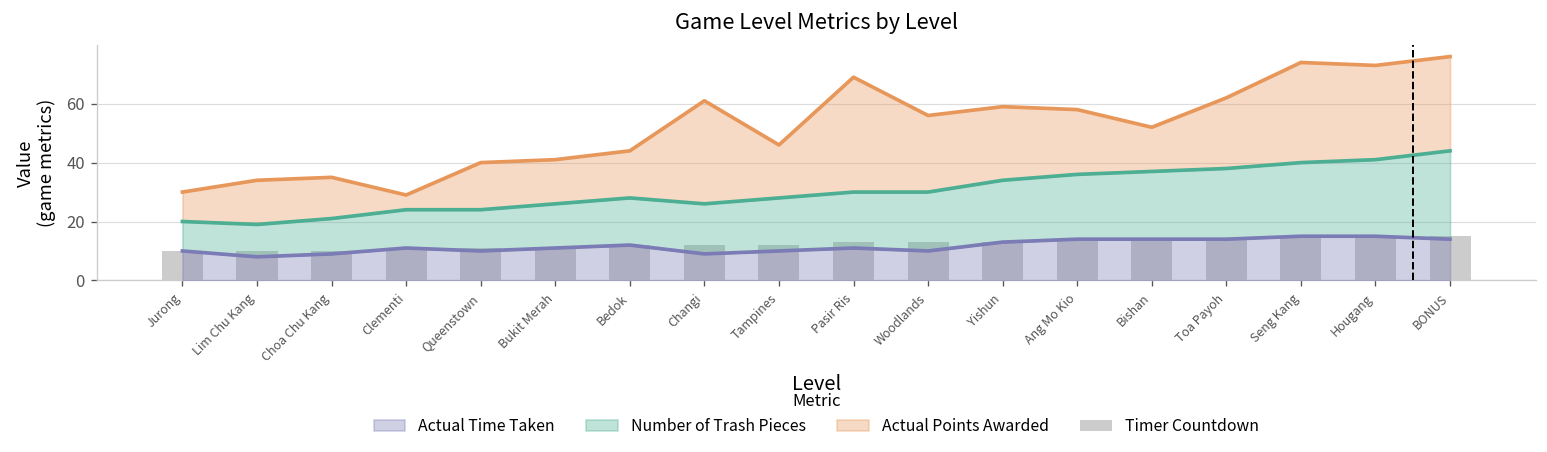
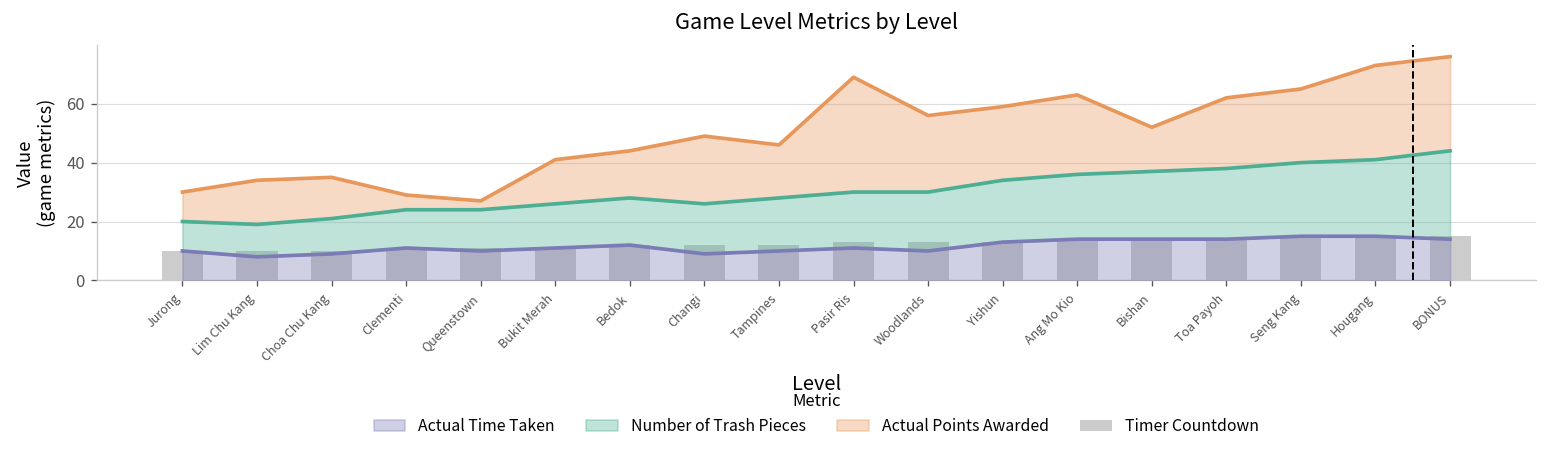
  {
    "Actual Points Awarded": {
      "Jurong": 10,
      "Lim Chu Kang": 15,
      "Choa Chu Kang": 14,
      "Clementi": 5,
-     "Queenstown": 16,
+     "Queenstown": 3,
      "Bukit Merah": 15,
      "Bedok": 16,
-     "Changi": 35,
+     "Changi": 23,
      "Tampines": 18,
      "Pasir Ris": 39,
      "Woodlands": 26,
      "Yishun": 25,
-     "Ang Mo Kio": 22,
+     "Ang Mo Kio": 27,
      "Bishan": 15,
      "Toa Payoh": 24,
-     "Seng Kang": 34,
+     "Seng Kang": 25,
      "Hougang": 32,
      "BONUS": 32
    }
  }
